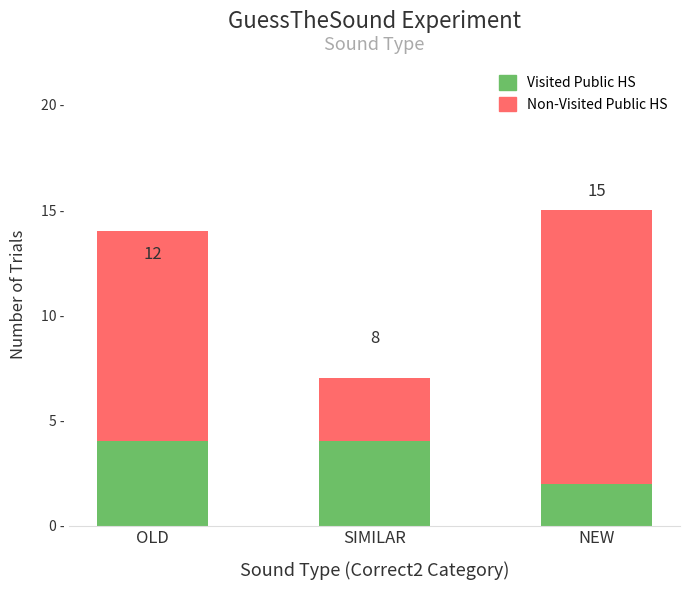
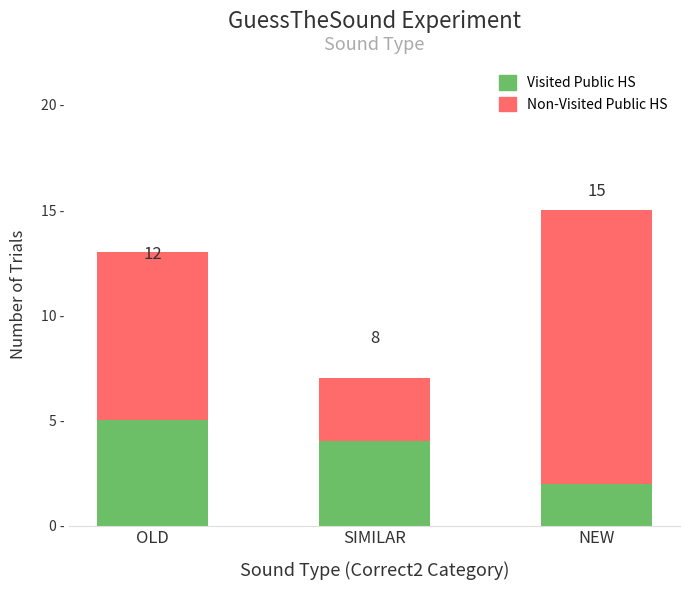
  {
    "Visited Public HS": {
-     "OLD": "4 -",
+     "OLD": "5 -",
      "SIMILAR": "4 -",
      "NEW": "2 -"
    },
    "Non-Visited Public HS": {
-     "OLD": "10 -",
+     "OLD": "8 -",
      "SIMILAR": "3 -"
    }
  }
